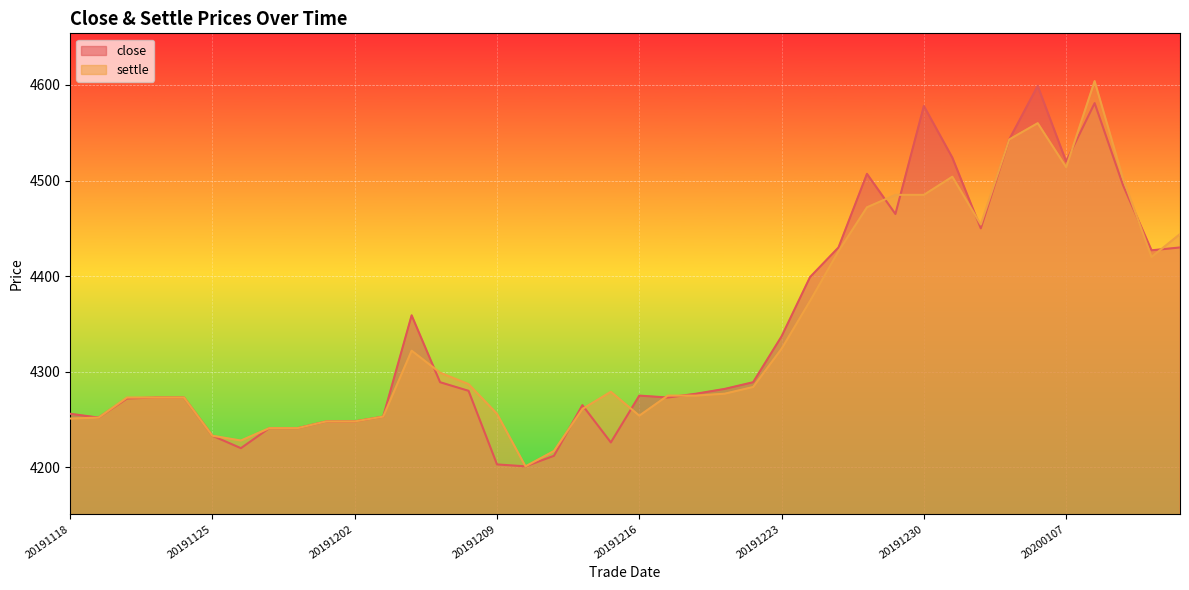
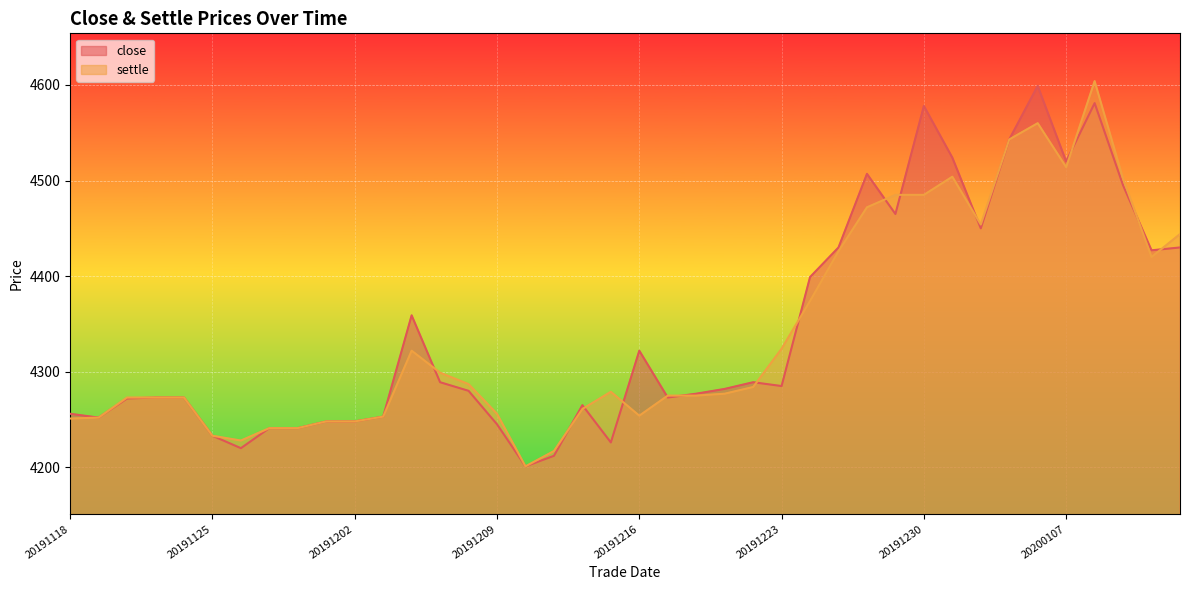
  {
    "close": {
      "20191118": 4260,
-     "20191209": 4200,
-     "20191216": 4280,
-     "20191223": 4340,
+     "20191209": 4250,
+     "20191216": 4320,
+     "20191223": 4290,
      "20191230": 4580,
      "20200107": 4520
    },
    "settle": {
      "20191118": 4250,
      "20191209": 4260,
      "20191216": 4250,
      "20191223": 4320,
      "20191230": 4490,
      "20200107": 4510
    }
  }
